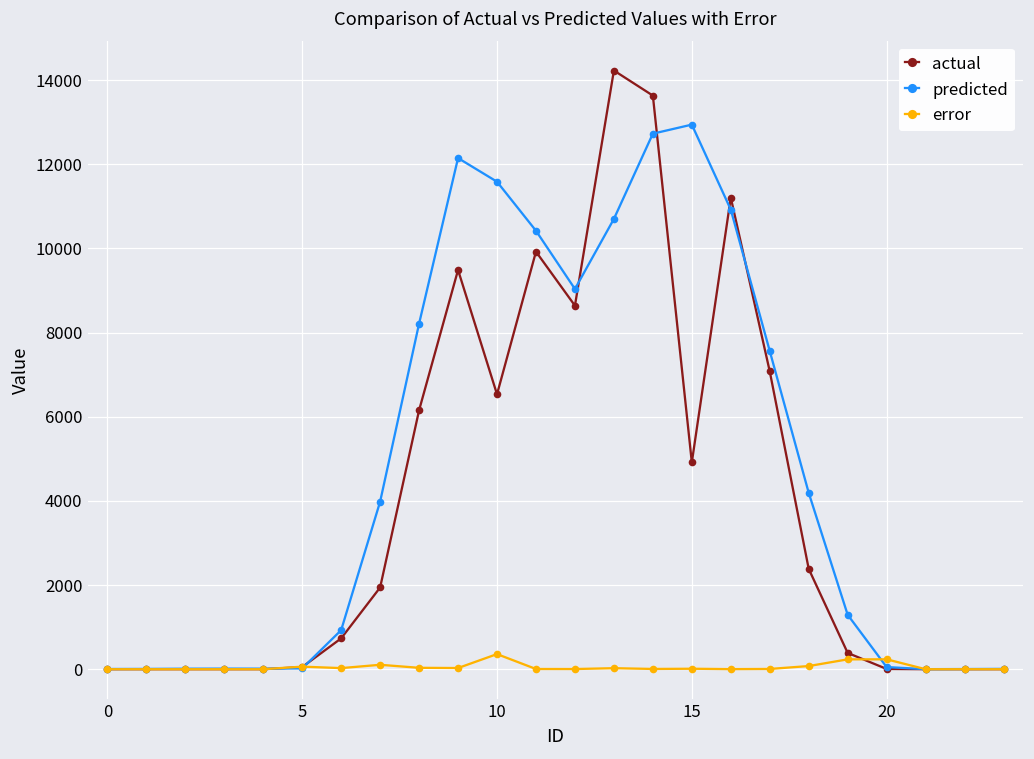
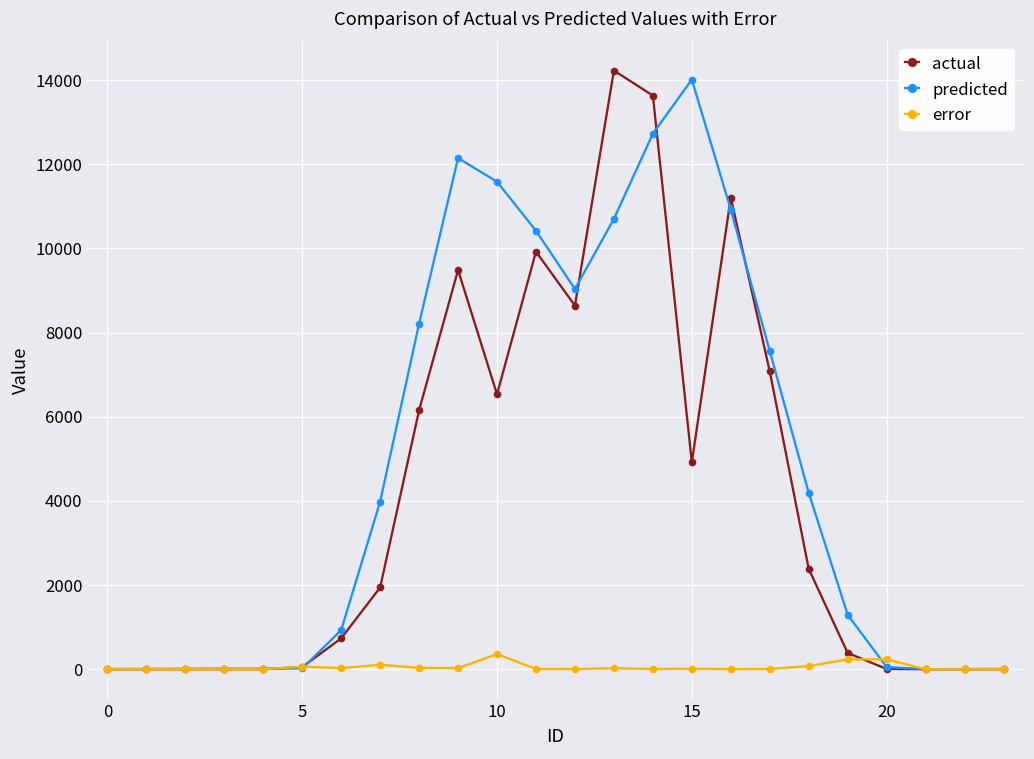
  {
    "actual": {
      "10": 6500,
      "15": 4900
    },
    "predicted": {
      "10": 11600,
-     "15": 12900
+     "15": 14000
    },
    "error": {
      "10": 400,
      "15": 0,
      "20": 200
    }
  }
